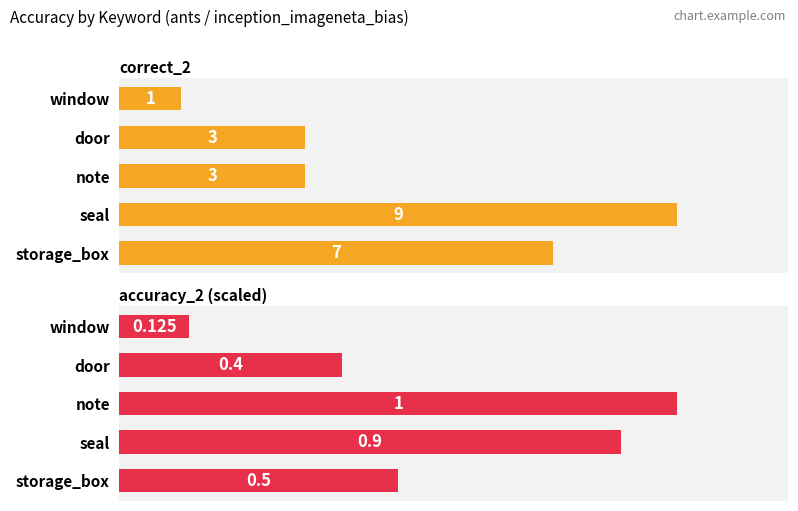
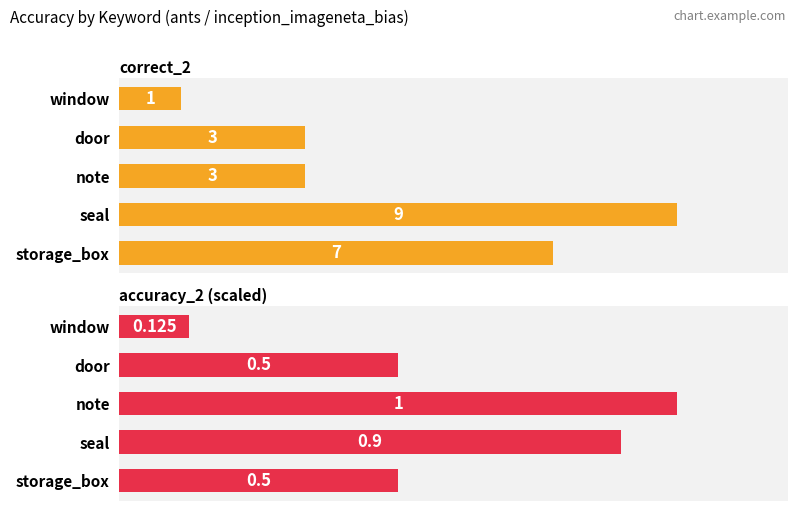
  {
    "correct_2": {
      "window": 1,
      "door": 3,
      "note": 3,
      "seal": 9,
      "storage_box": 7
    },
    "accuracy_2 (scaled)": {
-     "door": 0.4
+     "door": 0.5
    }
  }
